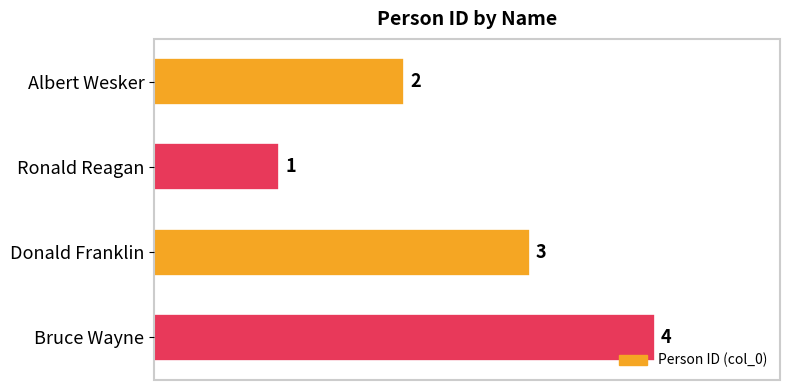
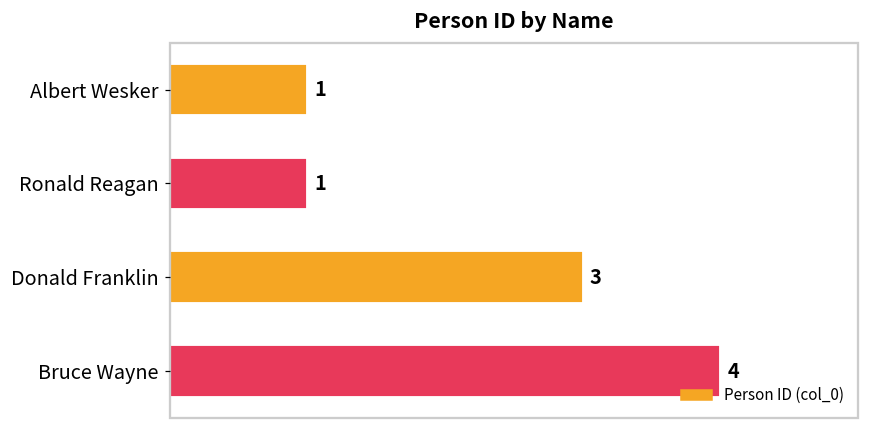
  {
-   "Albert Wesker": 2,
+   "Albert Wesker": 1,
    "Ronald Reagan": 1,
    "Donald Franklin": 3,
    "Bruce Wayne": 4
  }
